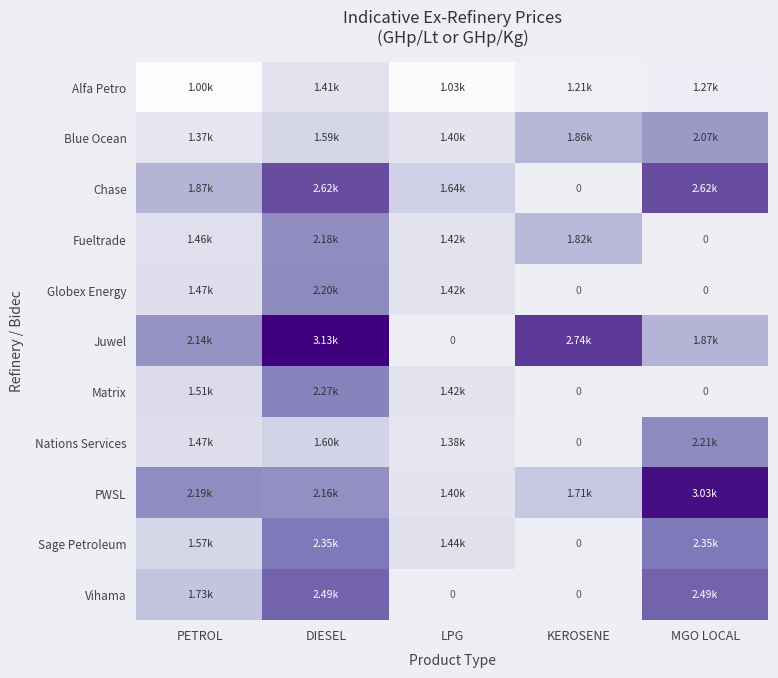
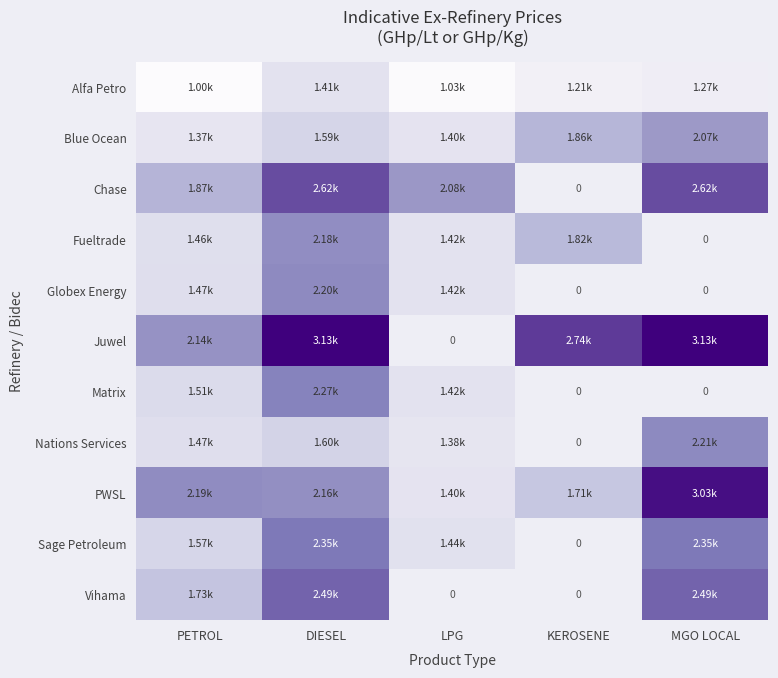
  {
    "Alfa Petro": {
      "PETROL": "1.00k",
      "DIESEL": "1.41k",
      "LPG": "1.03k",
      "KEROSENE": "1.21k",
      "MGO LOCAL": "1.27k"
    },
    "Blue Ocean": {
      "PETROL": "1.37k",
      "DIESEL": "1.59k",
      "LPG": "1.40k",
      "KEROSENE": "1.86k",
      "MGO LOCAL": "2.07k"
    },
    "Chase": {
      "PETROL": "1.87k",
      "DIESEL": "2.62k",
-     "LPG": "1.64k",
+     "LPG": "2.08k",
      "MGO LOCAL": "2.62k"
    },
    "Fueltrade": {
      "PETROL": "1.46k",
      "DIESEL": "2.18k",
      "LPG": "1.42k",
      "KEROSENE": "1.82k"
    },
    "Globex Energy": {
      "PETROL": "1.47k",
      "DIESEL": "2.20k",
      "LPG": "1.42k"
    },
    "Juwel": {
      "PETROL": "2.14k",
      "DIESEL": "3.13k",
      "KEROSENE": "2.74k",
-     "MGO LOCAL": "1.87k"
+     "MGO LOCAL": "3.13k"
    },
    "Matrix": {
      "PETROL": "1.51k",
      "DIESEL": "2.27k",
      "LPG": "1.42k"
    },
    "Nations Services": {
      "PETROL": "1.47k",
      "DIESEL": "1.60k",
      "LPG": "1.38k",
      "MGO LOCAL": "2.21k"
    },
    "PWSL": {
      "PETROL": "2.19k",
      "DIESEL": "2.16k",
      "LPG": "1.40k",
      "KEROSENE": "1.71k",
      "MGO LOCAL": "3.03k"
    },
    "Sage Petroleum": {
      "PETROL": "1.57k",
      "DIESEL": "2.35k",
      "LPG": "1.44k",
      "MGO LOCAL": "2.35k"
    },
    "Vihama": {
      "PETROL": "1.73k",
      "DIESEL": "2.49k",
      "MGO LOCAL": "2.49k"
    }
  }
